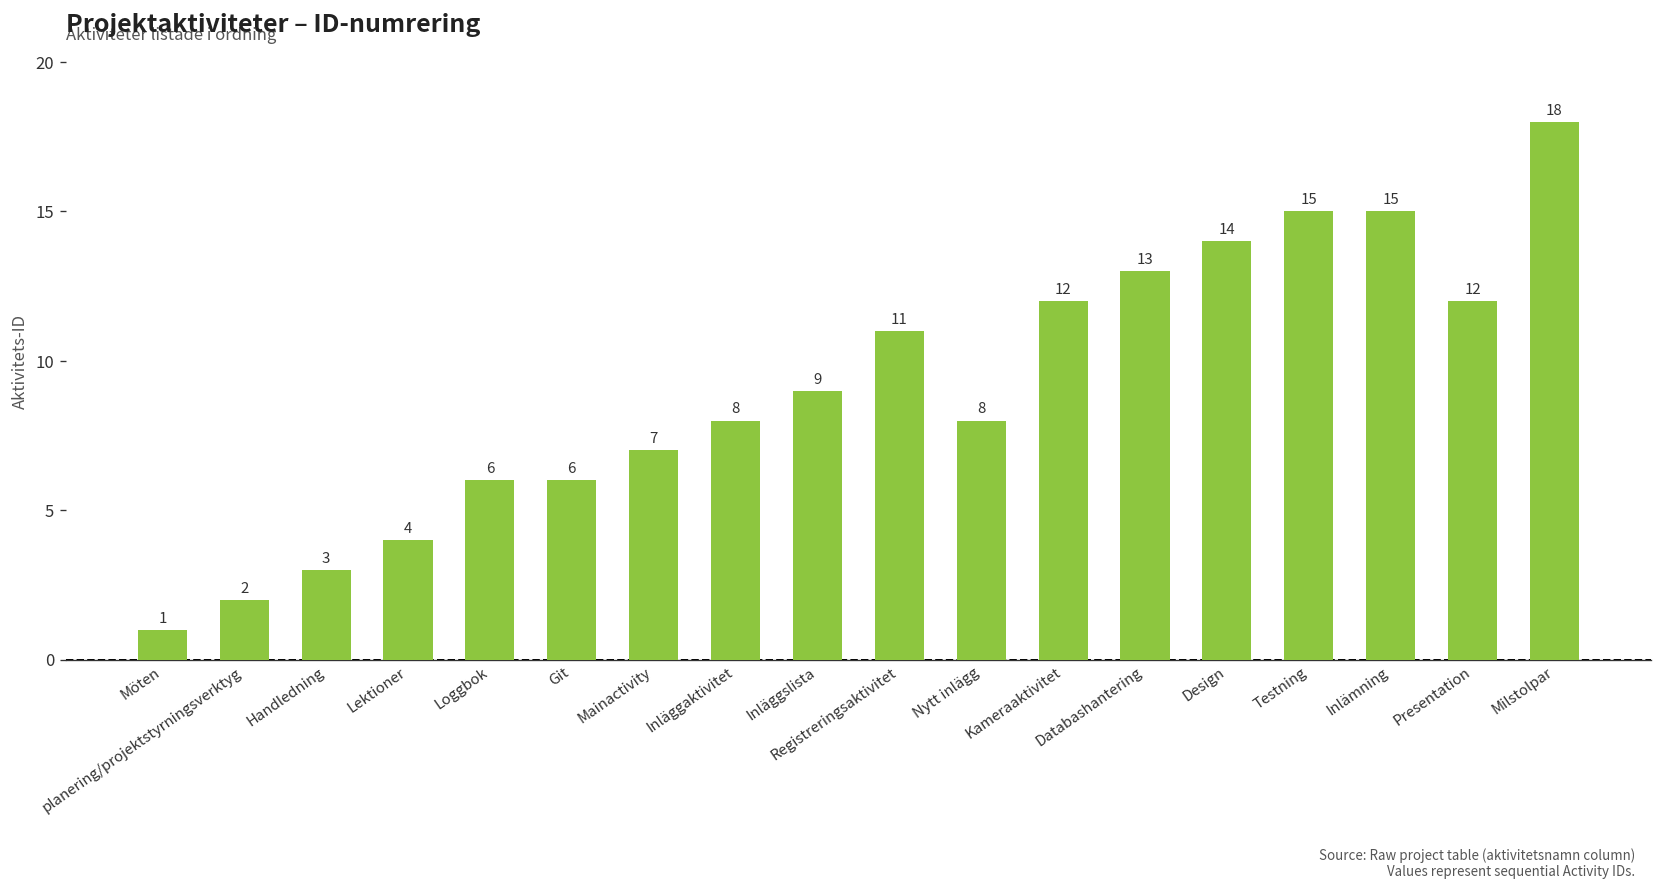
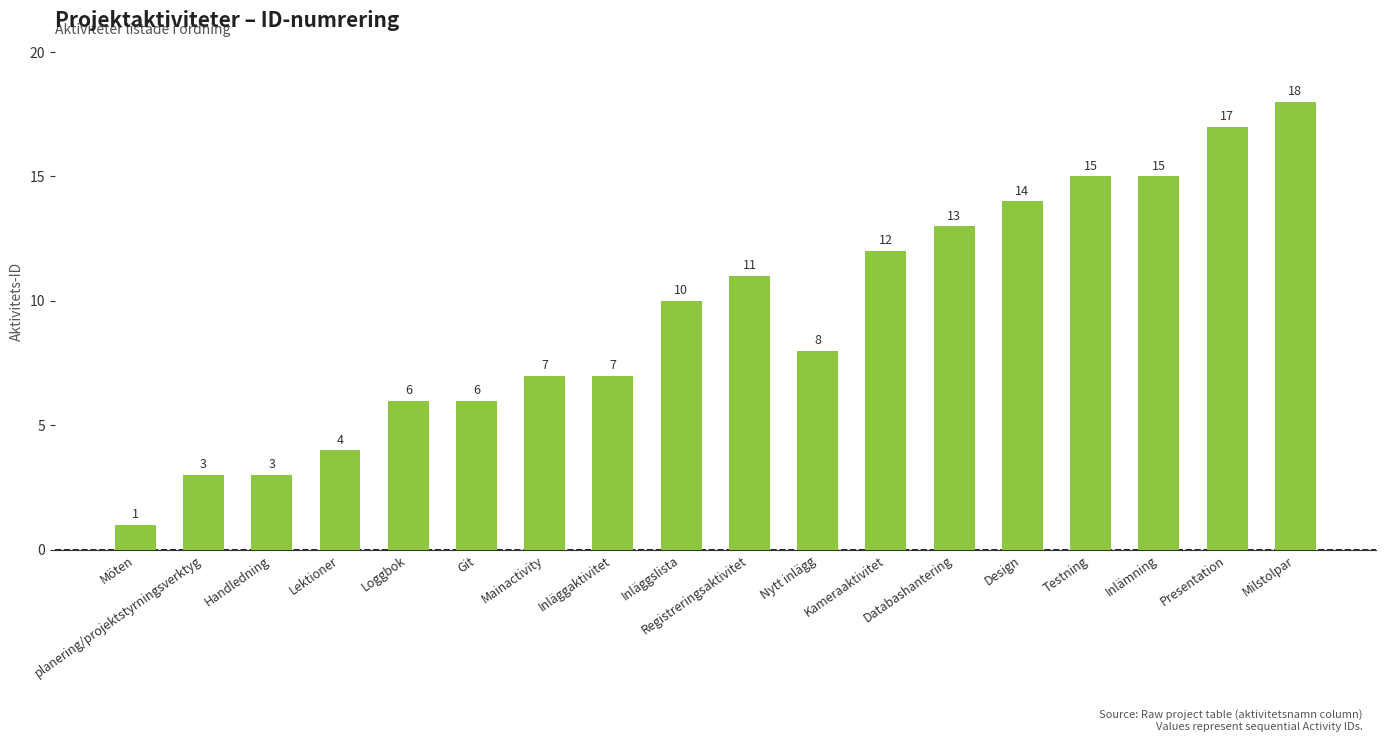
  {
    "Möten": 1,
-   "planering/projektstyrningsverktyg": 2,
+   "planering/projektstyrningsverktyg": 3,
    "Handledning": 3,
    "Lektioner": 4,
    "Loggbok": 6,
    "Git": 6,
    "Mainactivity": 7,
-   "Inläggaktivitet": 8,
-   "Inläggslista": 9,
+   "Inläggaktivitet": 7,
+   "Inläggslista": 10,
    "Registreringsaktivitet": 11,
    "Nytt inlägg": 8,
    "Kameraaktivitet": 12,
    "Databashantering": 13,
    "Design": 14,
    "Testning": 15,
    "Inlämning": 15,
-   "Presentation": 12,
+   "Presentation": 17,
    "Milstolpar": 18
  }
